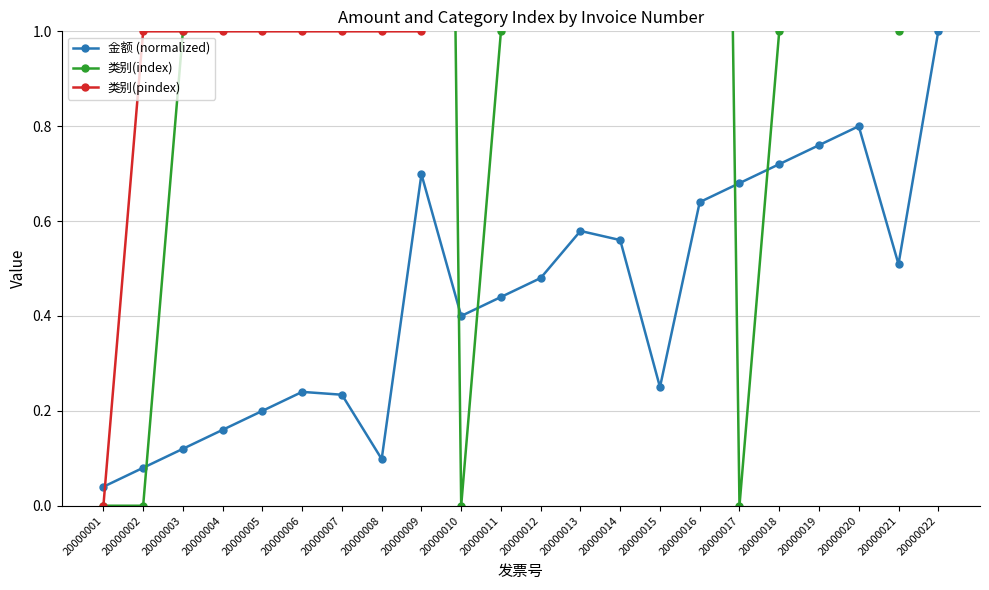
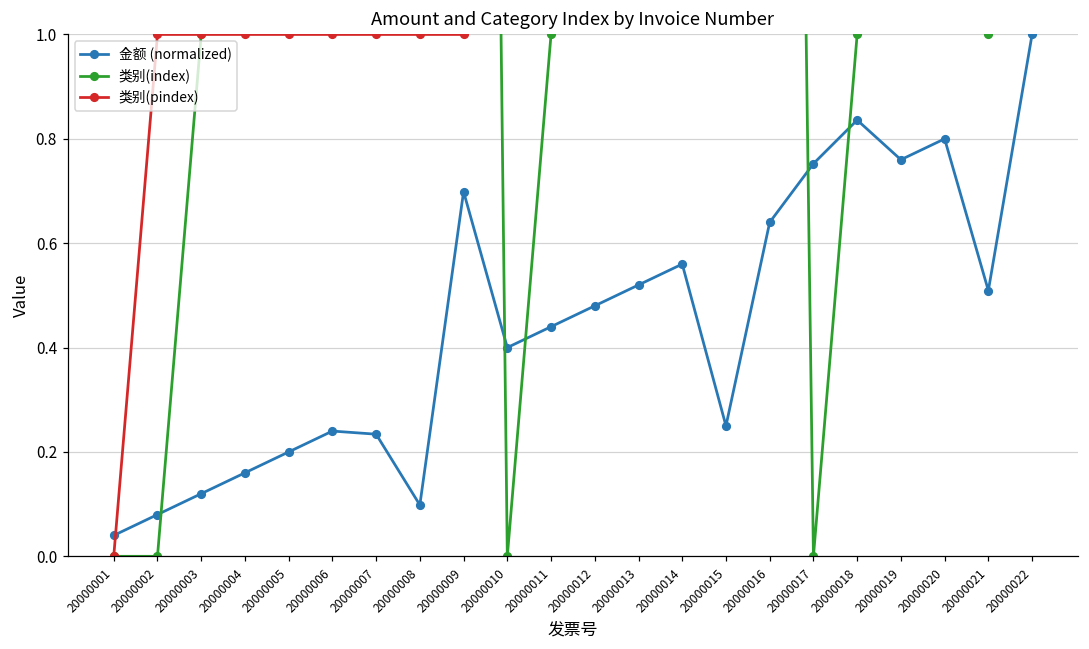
  {
    "金额 (normalized)": {
      "20000001": 0.04,
      "20000002": 0.08,
      "20000003": 0.12,
      "20000004": 0.16,
      "20000005": 0.20,
      "20000006": 0.24,
      "20000007": 0.23,
      "20000008": 0.10,
      "20000009": 0.70,
      "20000010": 0.40,
      "20000011": 0.44,
      "20000012": 0.48,
-     "20000013": 0.58,
+     "20000013": 0.52,
      "20000014": 0.56,
      "20000015": 0.25,
      "20000016": 0.64,
-     "20000017": 0.68,
-     "20000018": 0.72,
+     "20000017": 0.75,
+     "20000018": 0.84,
      "20000019": 0.76,
      "20000020": 0.80,
      "20000021": 0.51,
      "20000022": 1.00
    },
    "类别(index)": {
      "20000002": 0.00,
      "20000010": 0.00,
      "20000011": 1.00,
      "20000017": 0.00,
      "20000018": 1.00,
      "20000021": 1.00
    },
    "类别(pindex)": {
      "20000002": 1.00,
      "20000004": 1.00,
      "20000005": 1.00,
      "20000006": 1.00,
      "20000007": 1.00,
      "20000008": 1.00,
      "20000009": 1.00
    }
  }
